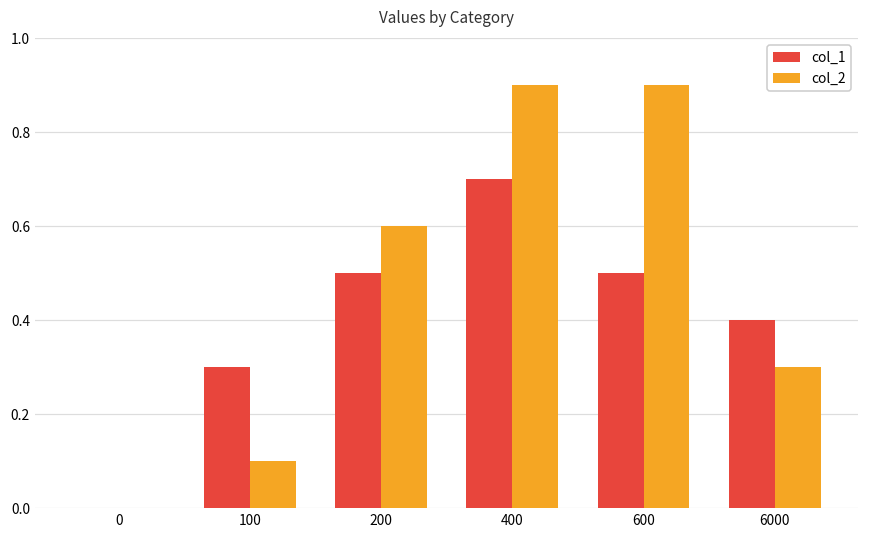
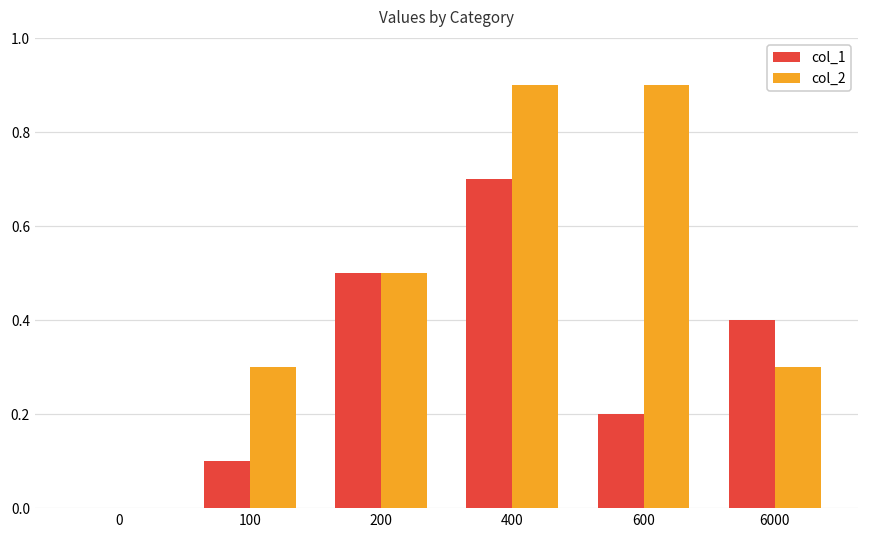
  {
    "col_1": {
      "0": 0.0,
-     "100": 0.3,
+     "100": 0.1,
      "200": 0.5,
      "400": 0.7,
-     "600": 0.5,
+     "600": 0.2,
      "6000": 0.4
    },
    "col_2": {
      "0": 0.0,
-     "100": 0.1,
-     "200": 0.6,
+     "100": 0.3,
+     "200": 0.5,
      "400": 0.9,
      "600": 0.9,
      "6000": 0.3
    }
  }
